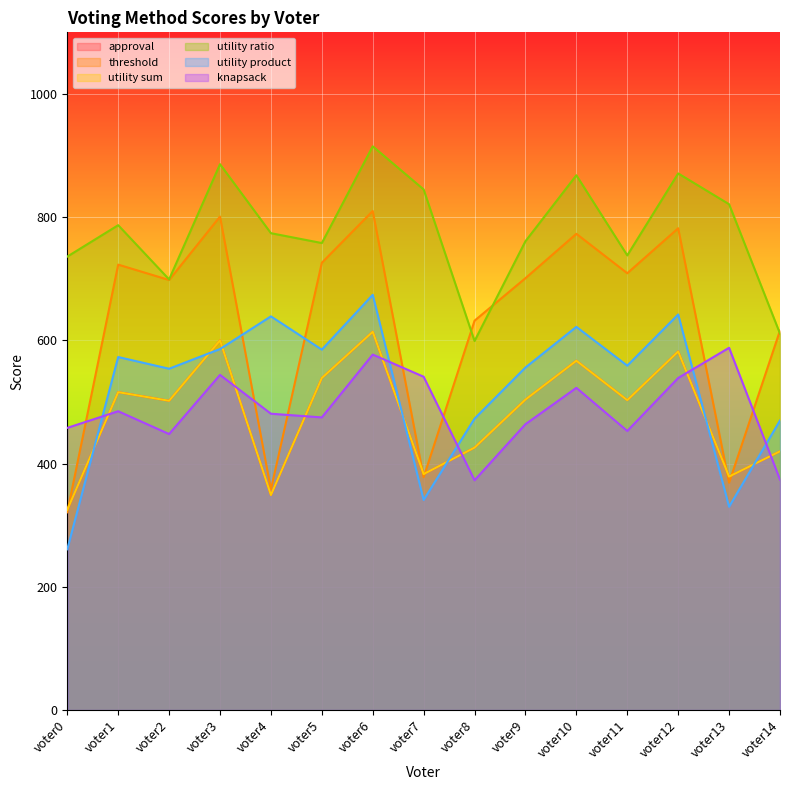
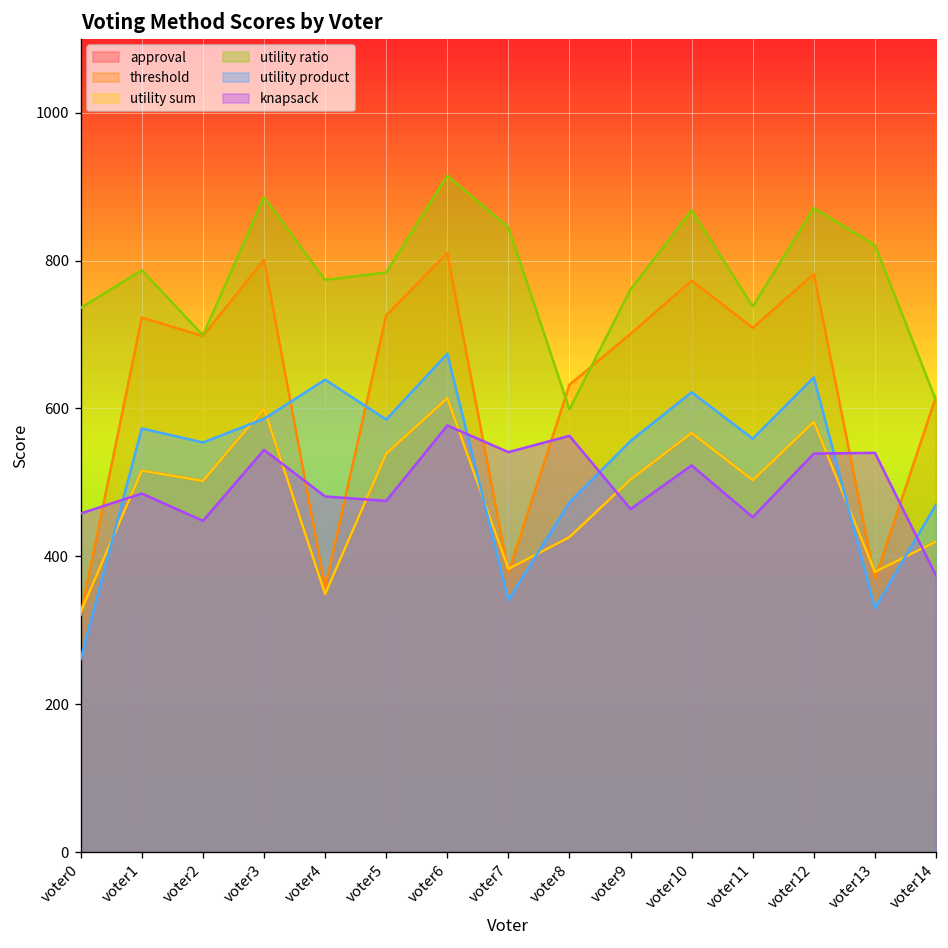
  {
    "utility ratio": {
      "voter0": 740,
      "voter1": 790,
      "voter3": 890,
      "voter4": 770,
-     "voter5": 760,
+     "voter5": 780,
      "voter6": 920,
      "voter7": 850,
      "voter8": 600,
      "voter9": 760,
      "voter10": 870,
      "voter11": 740,
      "voter12": 870,
      "voter13": 820,
      "voter14": 610
    },
    "utility product": {
      "voter0": 260,
      "voter1": 570,
      "voter2": 550,
      "voter3": 590,
      "voter4": 640,
      "voter5": 590,
      "voter6": 670,
      "voter7": 340,
      "voter8": 470,
      "voter9": 560,
      "voter10": 620,
      "voter11": 560,
      "voter12": 640,
      "voter13": 330,
      "voter14": 470
    },
    "knapsack": {
      "voter0": 460,
      "voter1": 490,
      "voter2": 450,
      "voter3": 540,
      "voter4": 480,
      "voter5": 480,
      "voter6": 580,
      "voter7": 540,
-     "voter8": 370,
+     "voter8": 560,
      "voter9": 460,
      "voter10": 520,
      "voter11": 450,
      "voter12": 540,
-     "voter13": 590,
+     "voter13": 540,
      "voter14": 370
    }
  }
